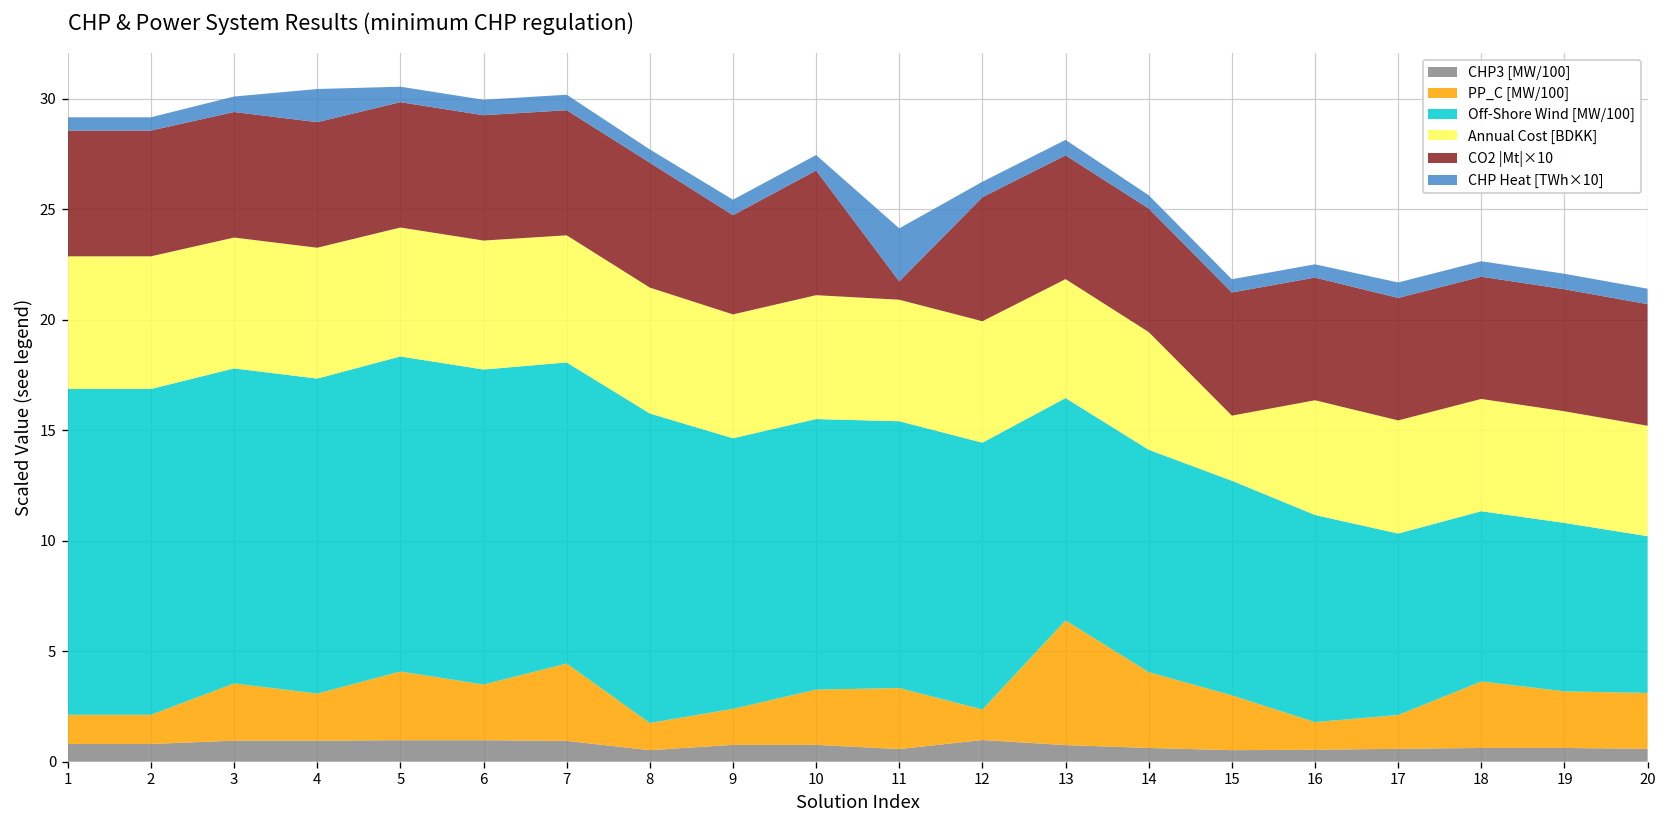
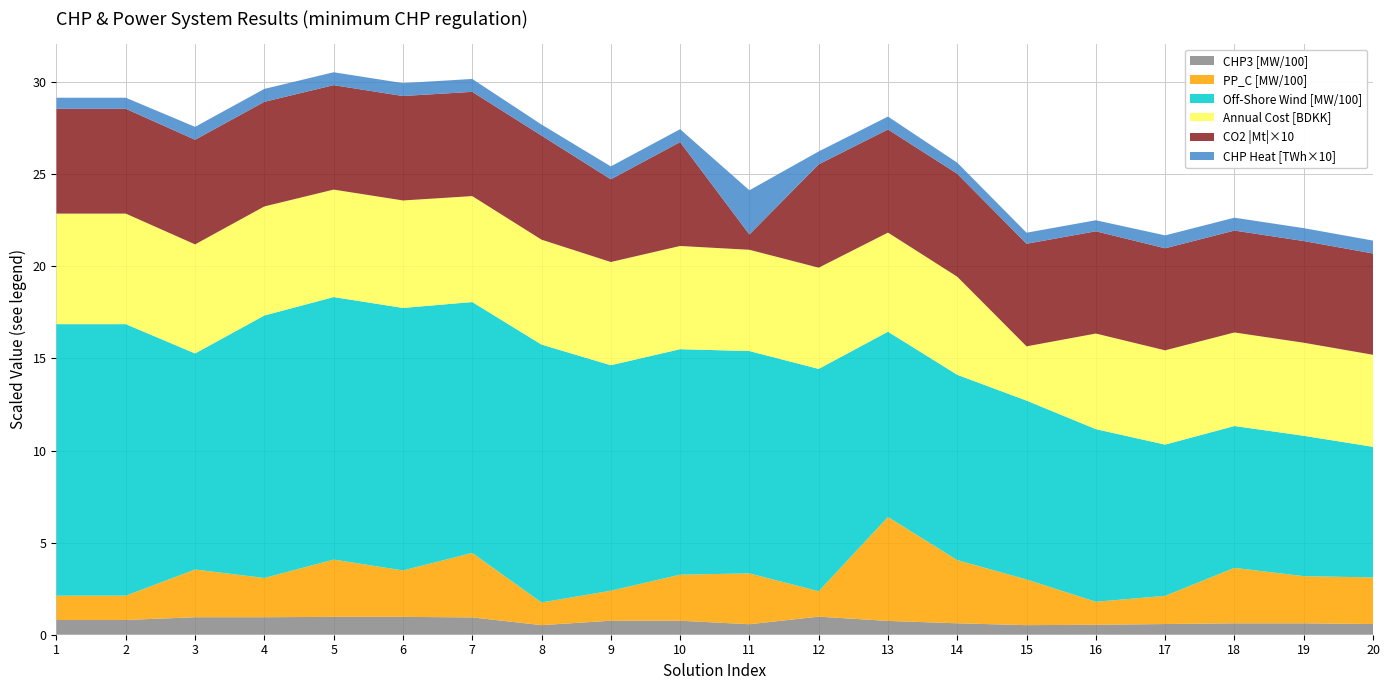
  {
    "CHP3 [MW/100]": {
      "1": 0.8,
      "2": 0.8,
      "3": 1.0,
      "4": 1.0,
      "5": 1.0,
      "6": 1.0,
      "7": 0.9,
      "8": 0.5,
      "9": 0.8,
      "10": 0.8,
      "11": 0.6,
      "12": 1.0,
      "13": 0.8,
      "14": 0.6,
      "15": 0.5,
      "16": 0.5,
      "17": 0.6,
      "18": 0.6,
      "19": 0.6,
      "20": 0.6
    },
    "PP_C [MW/100]": {
      "1": 1.3,
      "2": 1.3,
      "3": 2.6,
      "4": 2.1,
      "5": 3.1,
      "6": 2.5,
      "7": 3.5,
      "8": 1.2,
      "9": 1.6,
      "10": 2.5,
      "11": 2.8,
      "12": 1.4,
      "13": 5.6,
      "14": 3.4,
      "15": 2.5,
      "16": 1.3,
      "17": 1.5,
      "18": 3.0,
      "19": 2.6,
      "20": 2.5
    },
    "Off-Shore Wind [MW/100]": {
      "1": 14.7,
      "2": 14.7,
-     "3": 14.3,
+     "3": 11.7,
      "4": 14.2,
      "5": 14.2,
      "6": 14.3,
      "7": 13.6,
      "8": 14.0,
      "9": 12.2,
      "10": 12.2,
      "11": 12.1,
      "12": 12.1,
      "13": 10.1,
      "14": 10.1,
      "15": 9.7,
      "16": 9.4,
      "17": 8.2,
      "18": 7.7,
      "19": 7.6,
      "20": 7.1
    },
    "Annual Cost [BDKK]": {
      "1": 6.0,
      "2": 6.0,
      "3": 5.9,
      "4": 5.9,
      "5": 5.8,
      "6": 5.8,
      "7": 5.8,
      "8": 5.7,
      "9": 5.6,
      "10": 5.6,
      "11": 5.5,
      "12": 5.5,
      "13": 5.4,
      "14": 5.3,
      "15": 2.9,
      "16": 5.2,
      "17": 5.1,
      "18": 5.1,
      "19": 5.1,
      "20": 5.0
    },
    "CO2 |Mt|×10": {
      "1": 5.7,
      "2": 5.7,
      "3": 5.7,
      "4": 5.7,
      "5": 5.7,
      "6": 5.7,
      "7": 5.7,
      "8": 5.6,
      "9": 4.5,
      "10": 5.6,
      "11": 0.8,
      "12": 5.6,
      "13": 5.6,
      "14": 5.6,
      "15": 5.6,
      "16": 5.6,
      "17": 5.5,
      "18": 5.5,
      "19": 5.5,
      "20": 5.5
    },
    "CHP Heat [TWh×10]": {
      "1": 0.6,
      "2": 0.6,
      "3": 0.7,
-     "4": 1.5,
+     "4": 0.7,
      "5": 0.7,
      "6": 0.7,
      "7": 0.7,
      "8": 0.6,
      "9": 0.7,
      "10": 0.7,
      "11": 2.4,
      "12": 0.7,
      "13": 0.7,
      "14": 0.6,
      "15": 0.6,
      "16": 0.6,
      "17": 0.7,
      "18": 0.7,
      "19": 0.7,
      "20": 0.7
    }
  }
